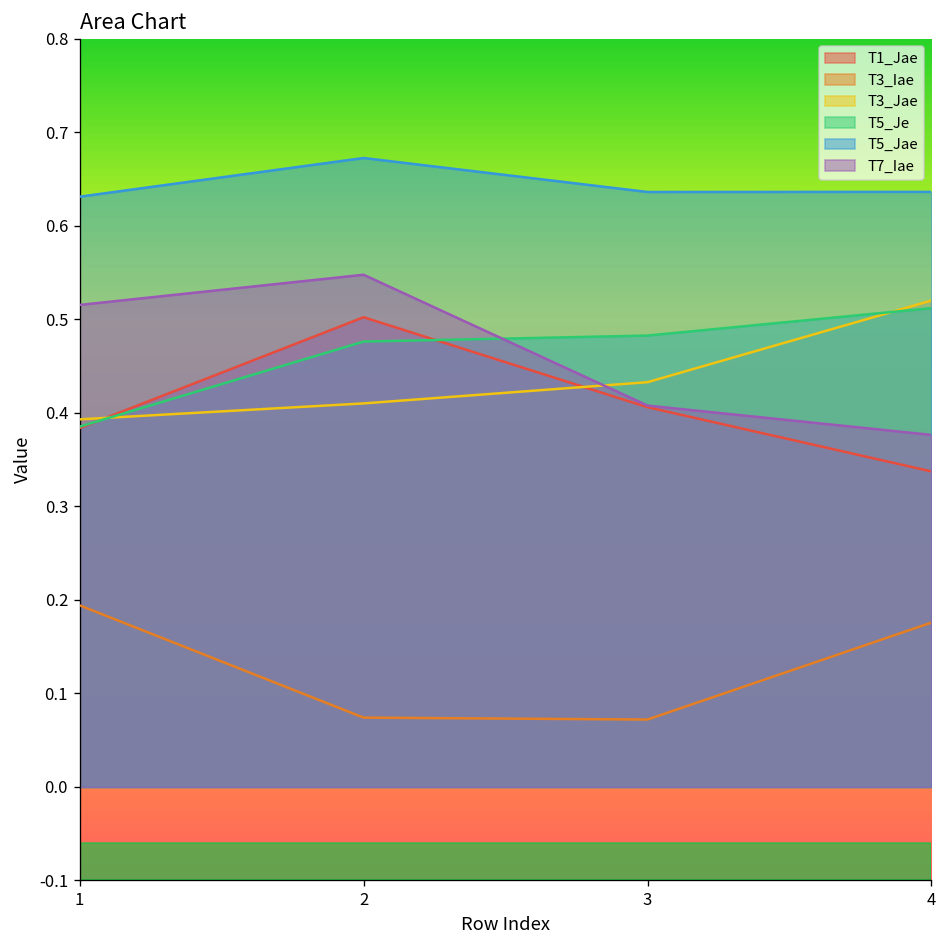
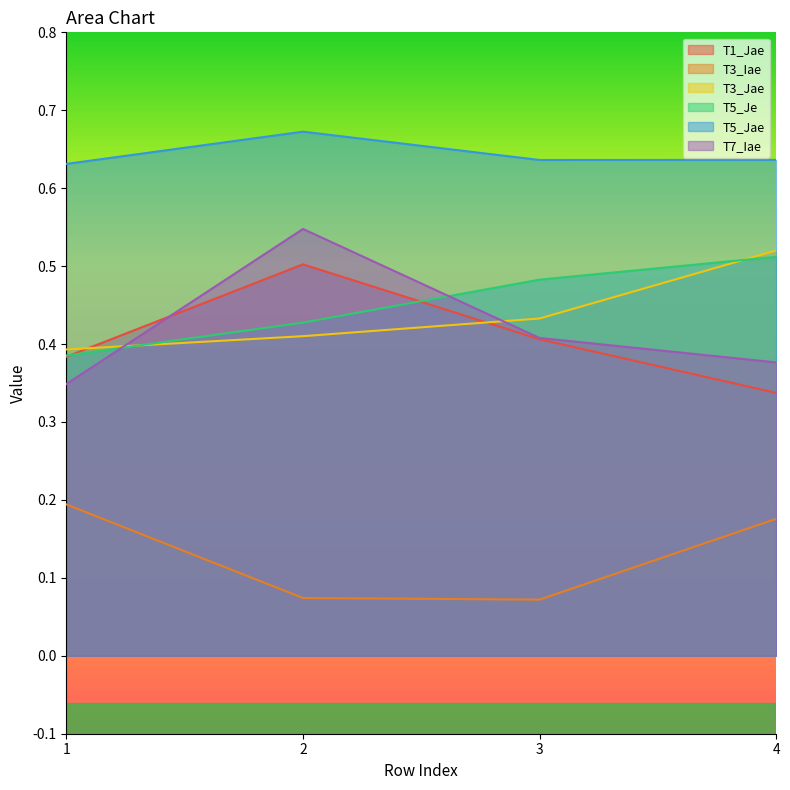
  {
    "T5_Je": {
-     "2": 0.48,
+     "2": 0.43,
      "3": 0.48,
      "4": 0.51
    },
    "T5_Jae": {
      "1": 0.63,
      "2": 0.67,
      "3": 0.64,
      "4": 0.64
    },
    "T7_Iae": {
-     "1": 0.52,
+     "1": 0.35,
      "2": 0.55,
      "4": 0.38
    }
  }
